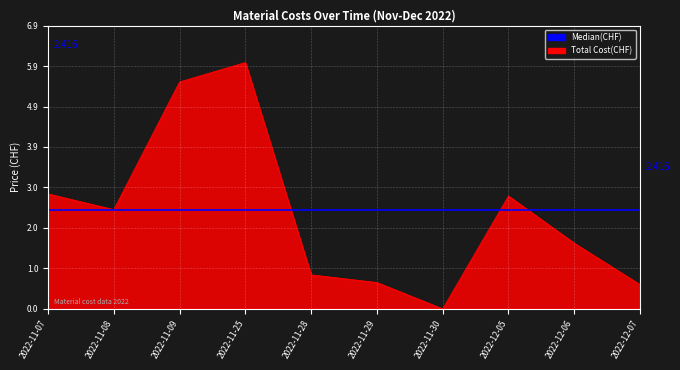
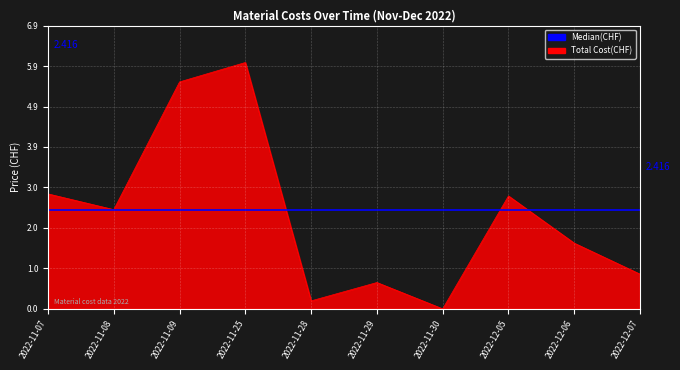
  {
    "2022-11-07": 2.8,
    "2022-11-08": 2.4,
    "2022-11-09": 5.5,
    "2022-11-25": 6.0,
-   "2022-11-28": 0.8,
+   "2022-11-28": 0.2,
    "2022-11-29": 0.6,
    "2022-11-30": 0.0,
    "2022-12-05": 2.8,
    "2022-12-06": 1.6,
-   "2022-12-07": 0.6
+   "2022-12-07": 0.8
  }
